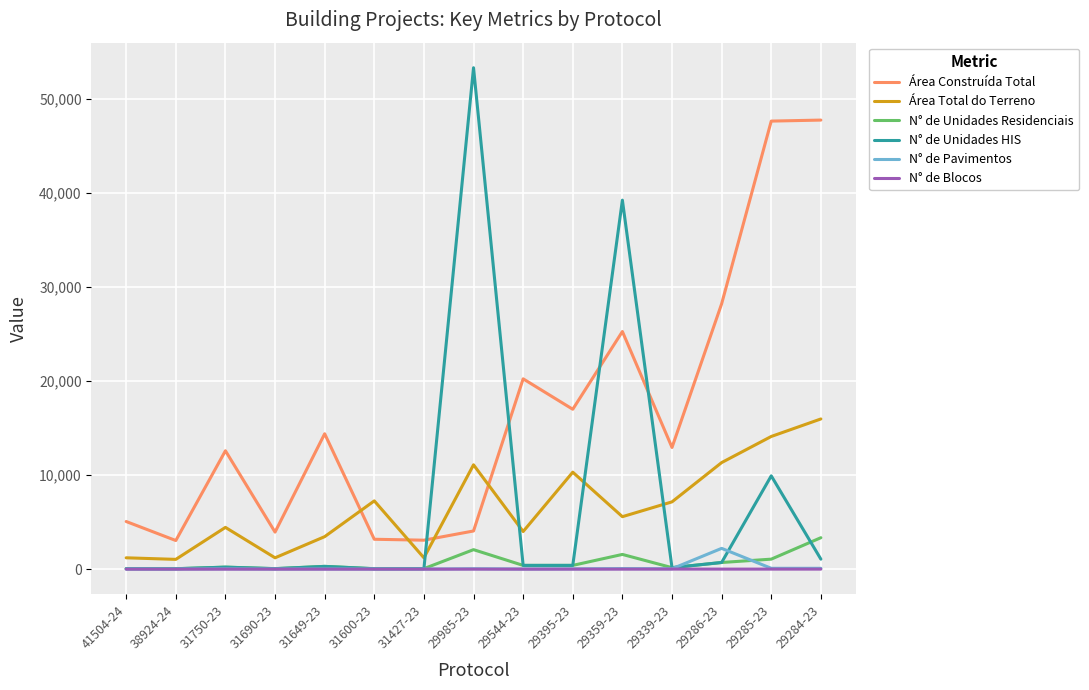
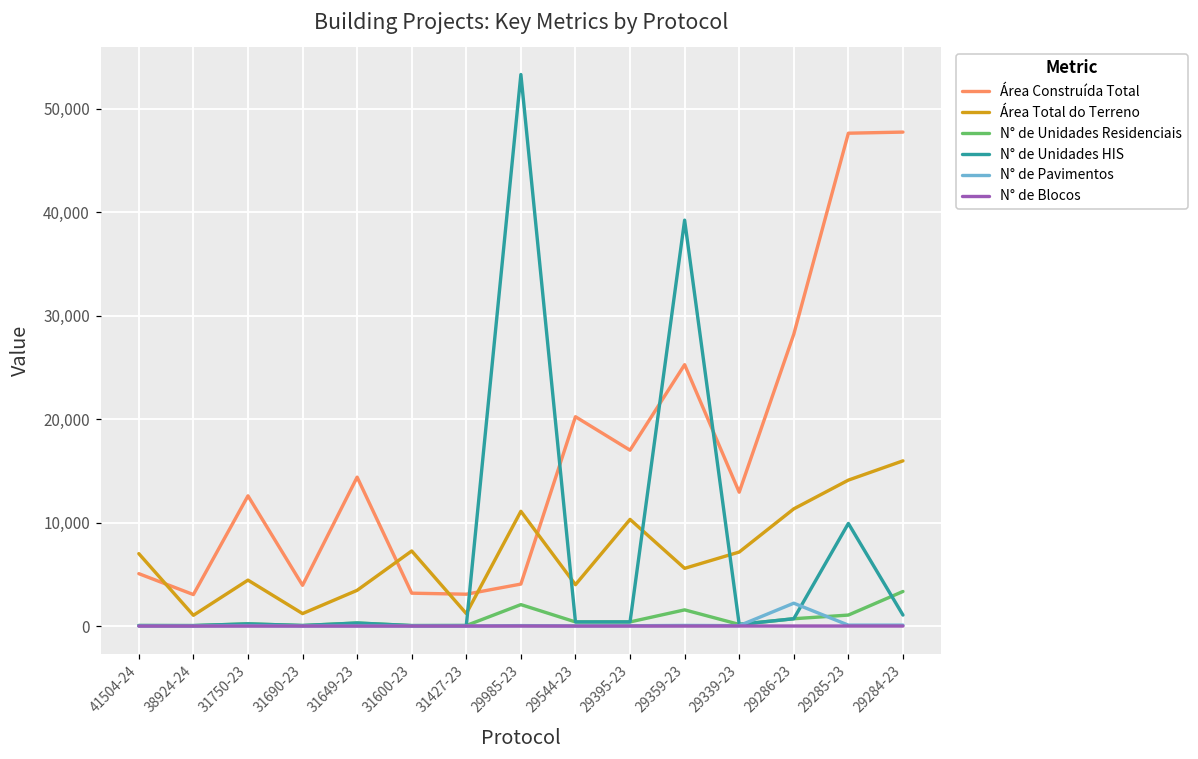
  {
    "Área Construída Total": {
      "41504-24": "5,000",
      "38924-24": "3,000",
      "31750-23": "13,000",
      "31690-23": "4,000",
      "31649-23": "14,000",
      "31600-23": "3,000",
      "31427-23": "3,000",
      "29985-23": "4,000",
      "29544-23": "20,000",
      "29395-23": "17,000",
      "29359-23": "25,000",
      "29339-23": "13,000",
      "29286-23": "28,000",
      "29285-23": "48,000",
      "29284-23": "48,000"
    },
    "Área Total do Terreno": {
-     "41504-24": "1,000",
+     "41504-24": "7,000",
      "38924-24": "1,000",
      "31750-23": "4,000",
      "31690-23": "1,000",
      "31649-23": "3,000",
      "31600-23": "7,000",
      "31427-23": "1,000",
      "29985-23": "11,000",
      "29544-23": "4,000",
      "29395-23": "10,000",
      "29359-23": "6,000",
      "29339-23": "7,000",
      "29286-23": "11,000",
      "29285-23": "14,000",
      "29284-23": "16,000"
    },
    "N° de Unidades Residenciais": {
      "29985-23": "2,000",
      "29359-23": "2,000",
      "29285-23": "1,000",
      "29284-23": "3,000"
    },
    "N° de Unidades HIS": {
      "29985-23": "53,000",
      "29359-23": "39,000",
      "29285-23": "10,000",
      "29284-23": "1,000"
    },
    "N° de Pavimentos": {
      "29286-23": "2,000"
    },
    "N° de Blocos": {
      "29286-23": "0"
    }
  }
